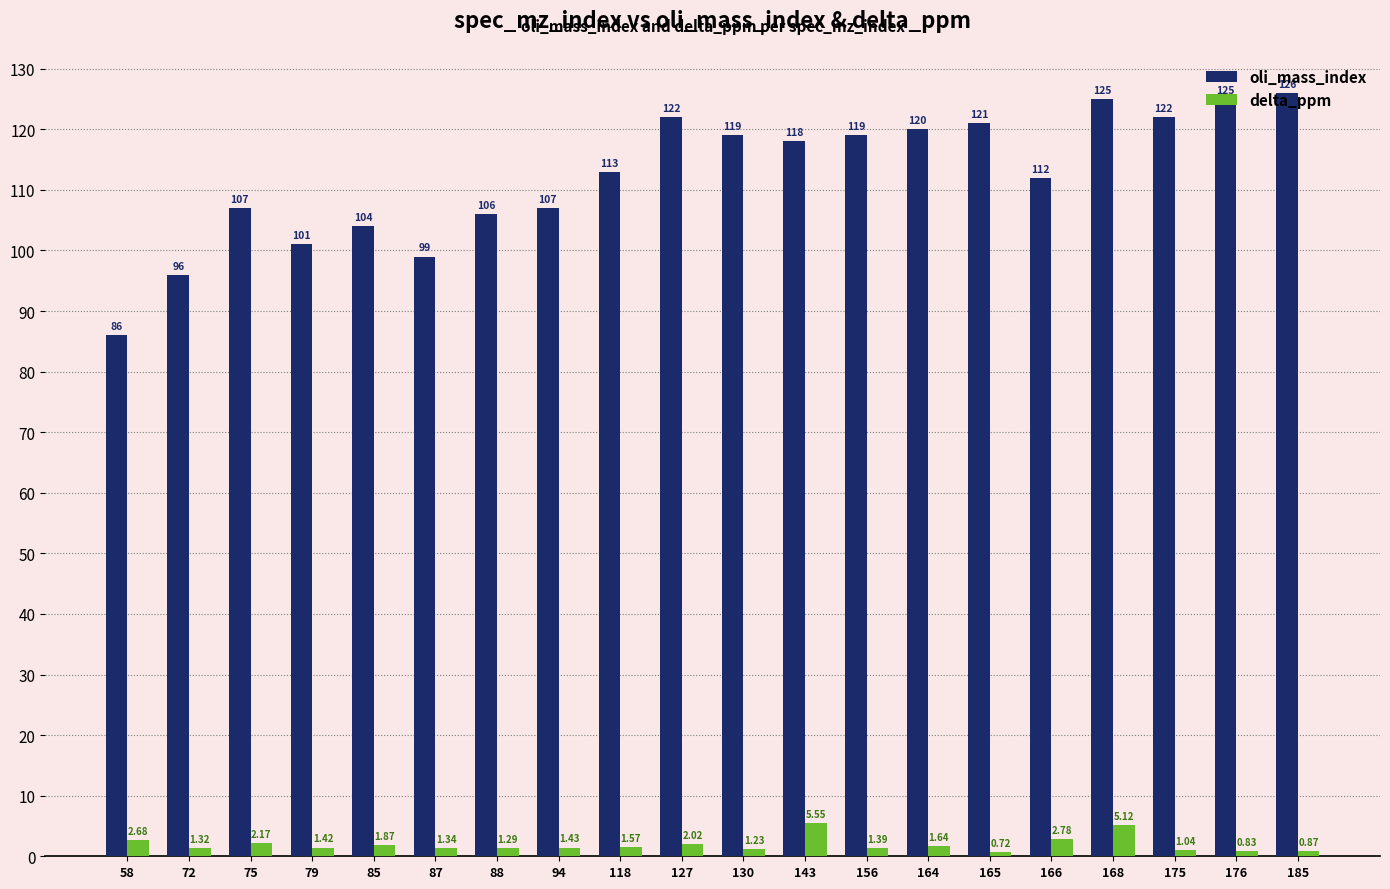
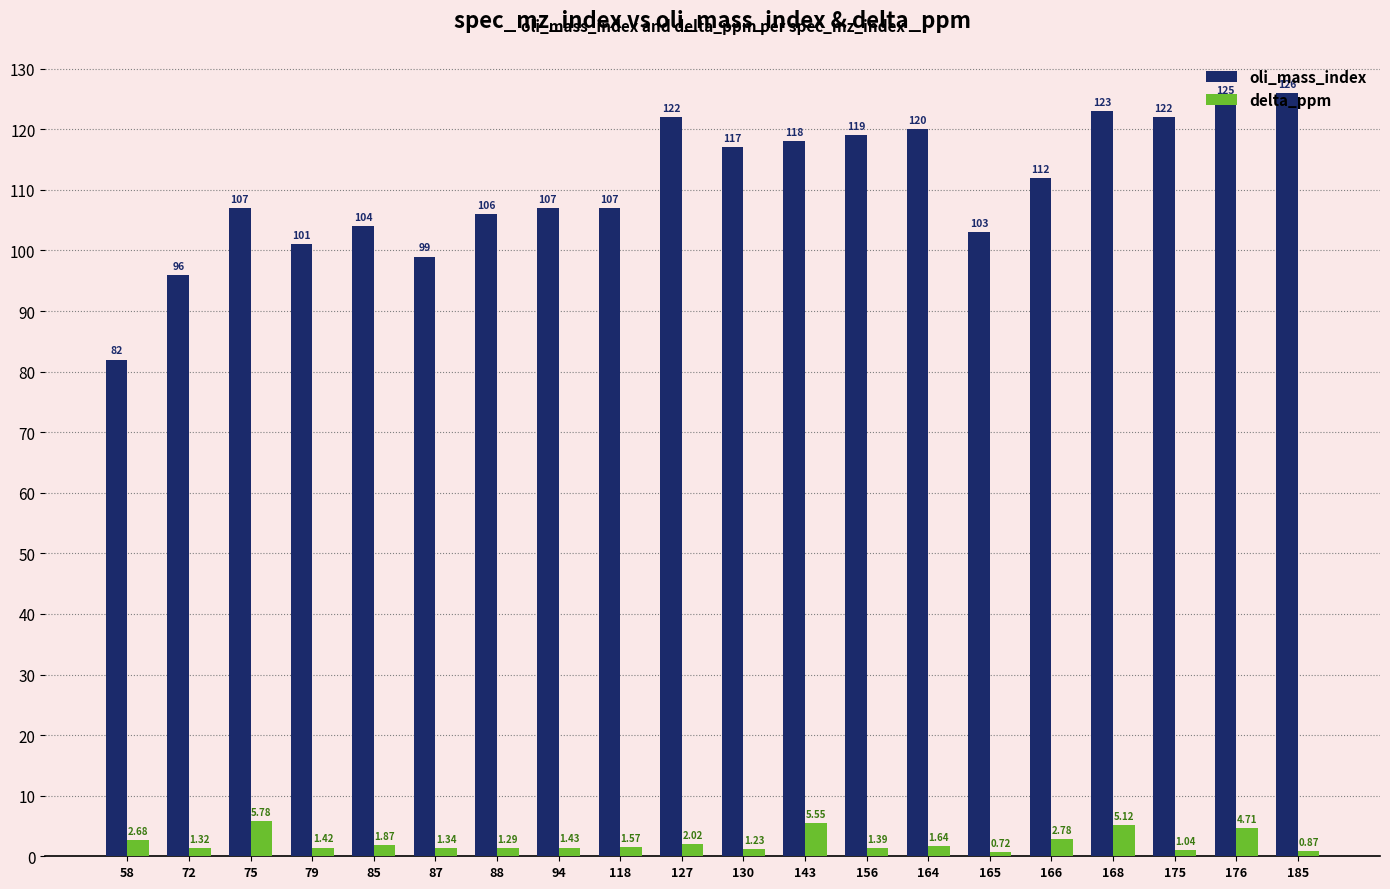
  {
    "oli_mass_index": {
-     "58": 86,
+     "58": 82,
      "72": 96,
      "75": 107,
      "79": 101,
      "85": 104,
      "87": 99,
      "88": 106,
      "94": 107,
-     "118": 113,
+     "118": 107,
      "127": 122,
-     "130": 119,
+     "130": 117,
      "143": 118,
      "156": 119,
      "164": 120,
-     "165": 121,
+     "165": 103,
      "166": 112,
-     "168": 125,
+     "168": 123,
      "175": 122,
      "176": 125,
      "185": 126
    },
    "delta_ppm": {
      "58": 2.68,
      "72": 1.32,
-     "75": 2.17,
+     "75": 5.78,
      "79": 1.42,
      "85": 1.87,
      "87": 1.34,
      "88": 1.29,
      "94": 1.43,
      "118": 1.57,
      "127": 2.02,
      "130": 1.23,
      "143": 5.55,
      "156": 1.39,
      "164": 1.64,
      "165": 0.72,
      "166": 2.78,
      "168": 5.12,
      "175": 1.04,
-     "176": 0.83,
+     "176": 4.71,
      "185": 0.87
    }
  }
